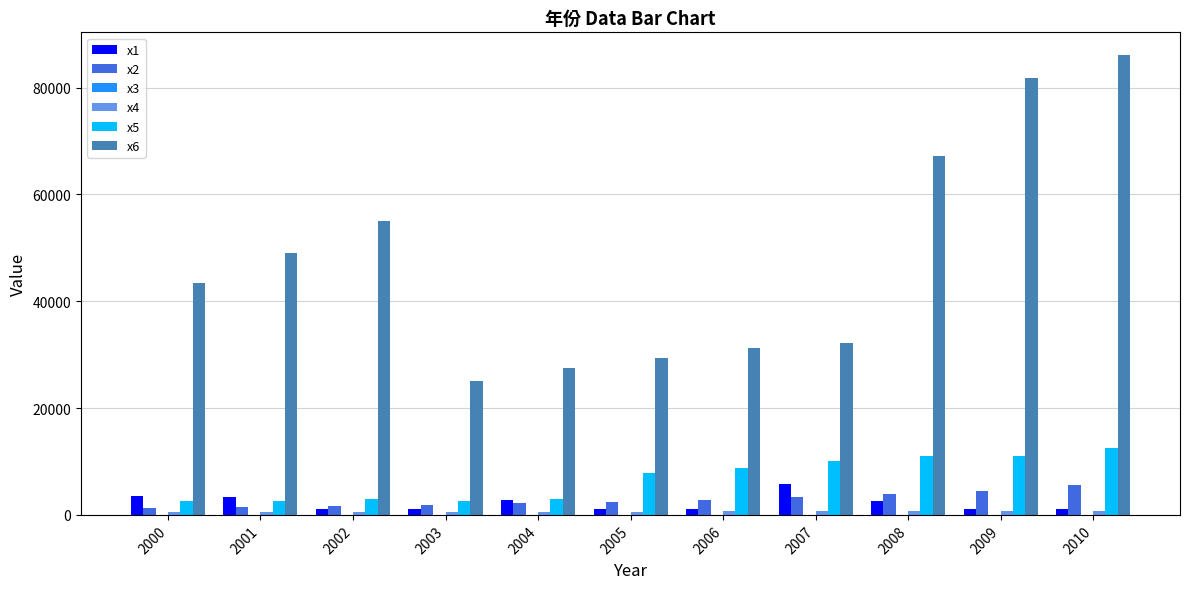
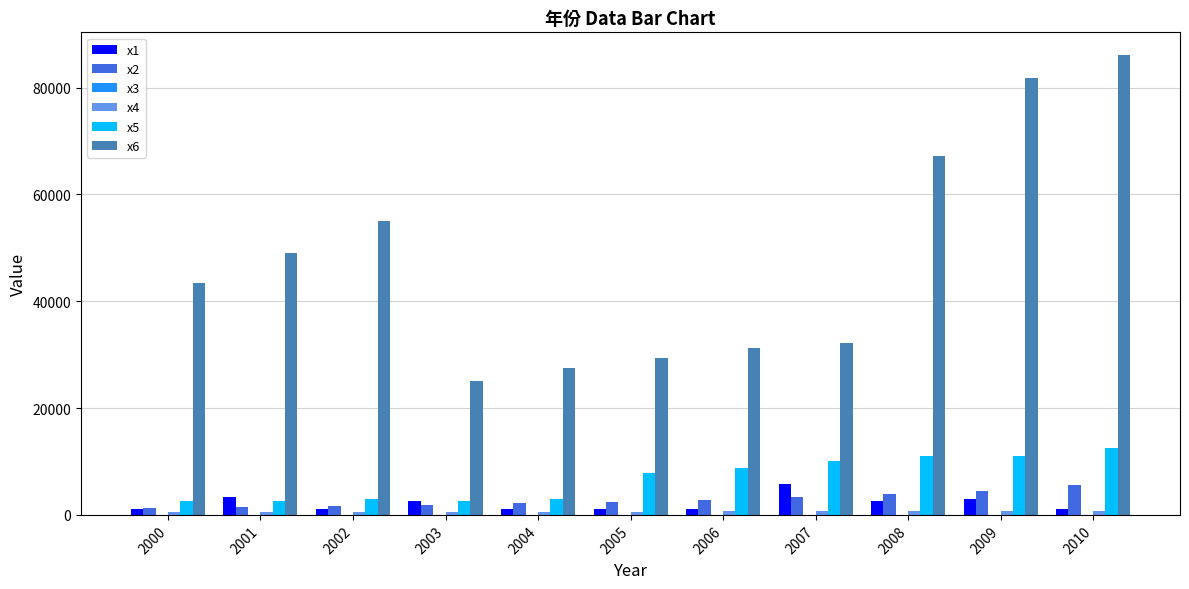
  {
    "x1": {
-     "2000": 3000,
+     "2000": 1000,
      "2001": 3000,
      "2002": 1000,
-     "2003": 1000,
-     "2004": 3000,
+     "2003": 3000,
+     "2004": 1000,
      "2005": 1000,
      "2006": 1000,
      "2007": 6000,
      "2008": 3000,
-     "2009": 1000,
+     "2009": 3000,
      "2010": 1000
    }
  }
